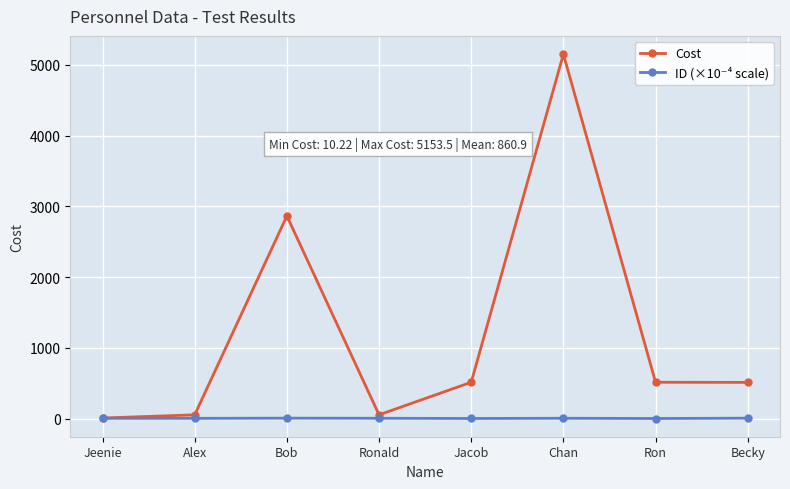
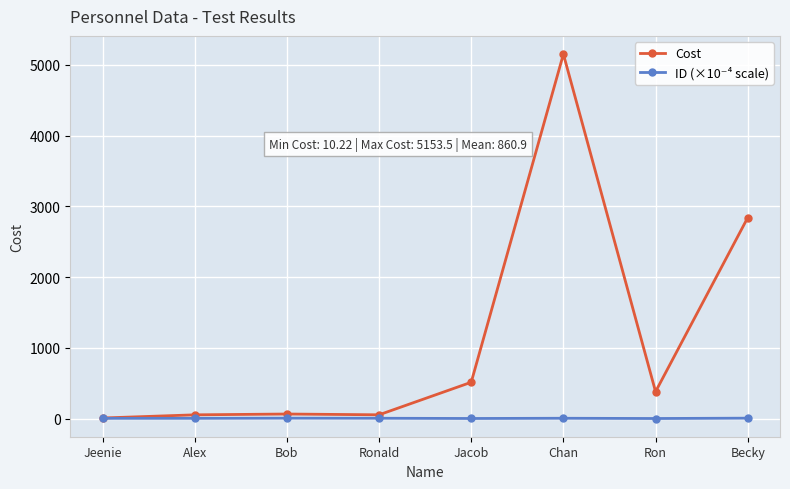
  {
    "Cost": {
      "Alex": 100,
-     "Bob": 2900,
+     "Bob": 100,
      "Ronald": 100,
      "Jacob": 500,
      "Chan": 5200,
-     "Ron": 500,
-     "Becky": 500
+     "Ron": 400,
+     "Becky": 2800
    },
    "ID (×10⁻⁴ scale)": {
      "Alex": 0,
      "Bob": 0,
      "Ronald": 0,
      "Jacob": 0,
      "Chan": 0,
      "Ron": 0,
      "Becky": 0
    }
  }
